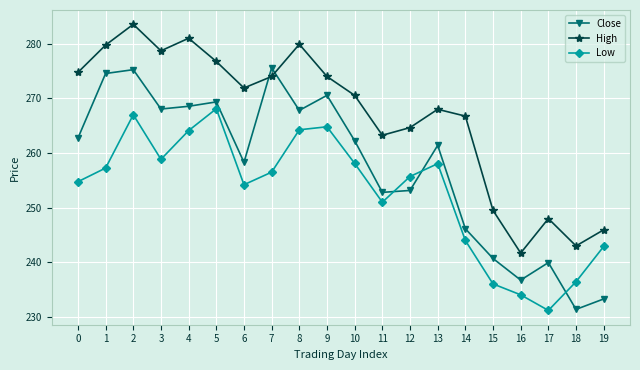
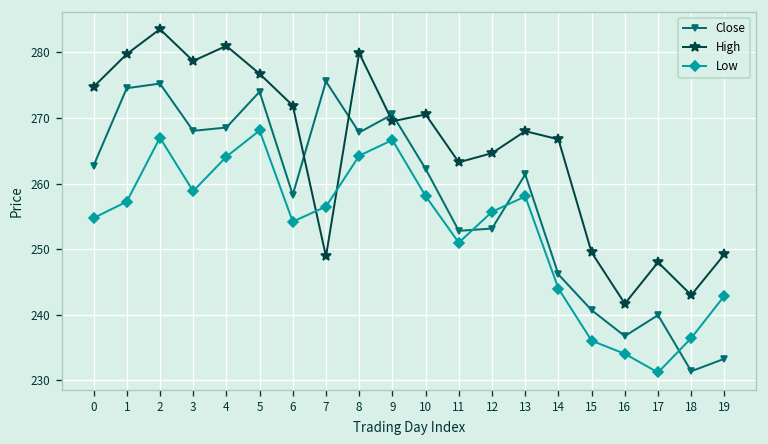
  {
    "Close": {
      "0": 263,
      "1": 275,
      "2": 275,
      "3": 268,
      "4": 269,
-     "5": 269,
+     "5": 274,
      "6": 258,
      "7": 276,
      "8": 268,
      "9": 271,
      "10": 262,
      "11": 253,
      "12": 253,
      "13": 261,
      "14": 246,
      "15": 241,
      "16": 237,
      "17": 240,
      "18": 231,
      "19": 233
    },
    "High": {
      "0": 275,
      "1": 280,
      "2": 284,
      "3": 279,
      "4": 281,
      "5": 277,
      "6": 272,
-     "7": 274,
+     "7": 249,
      "8": 280,
-     "9": 274,
+     "9": 270,
      "10": 271,
      "11": 263,
      "12": 265,
      "13": 268,
      "14": 267,
      "15": 250,
      "16": 242,
      "17": 248,
      "18": 243,
-     "19": 246
+     "19": 249
    },
    "Low": {
      "0": 255,
      "1": 257,
      "2": 267,
      "3": 259,
      "4": 264,
      "5": 268,
      "6": 254,
      "7": 257,
      "8": 264,
-     "9": 265,
+     "9": 267,
      "10": 258,
      "11": 251,
      "12": 256,
      "13": 258,
      "14": 244,
      "15": 236,
      "16": 234,
      "17": 231,
      "18": 236,
      "19": 243
    }
  }
